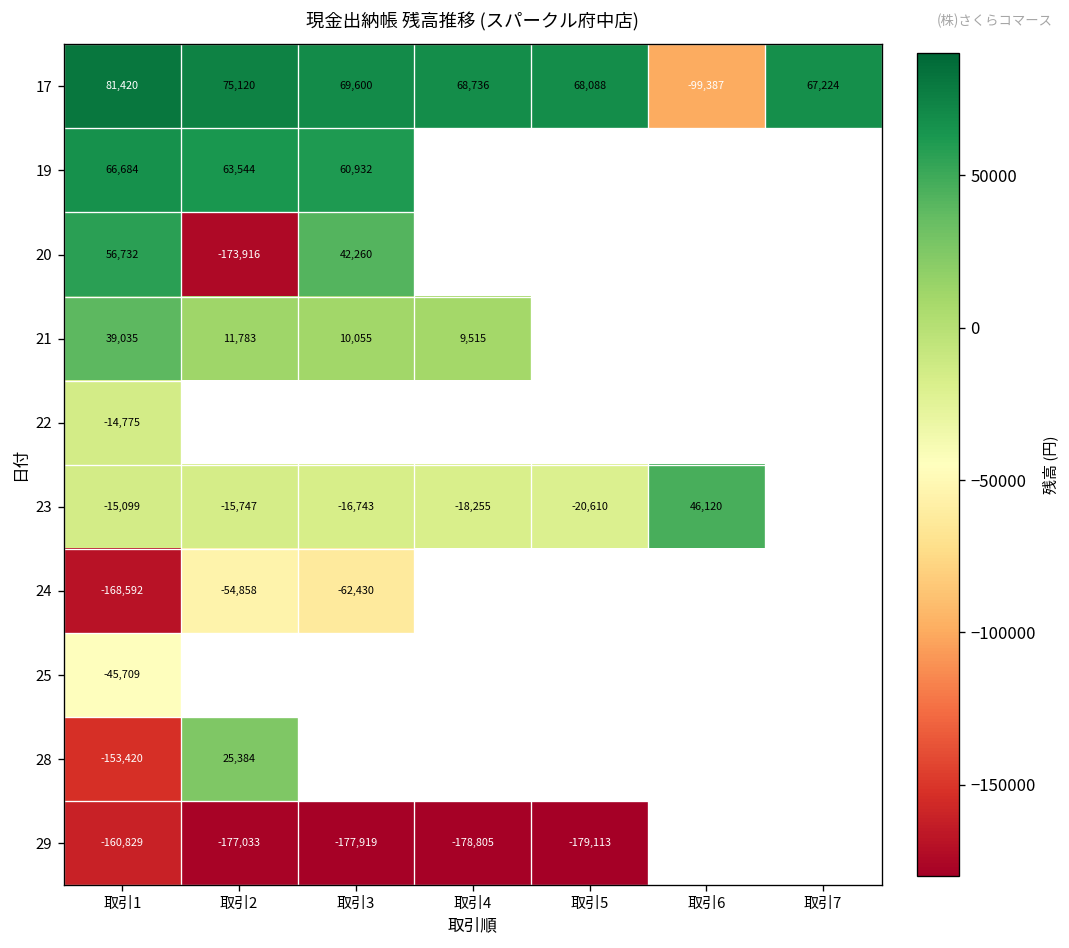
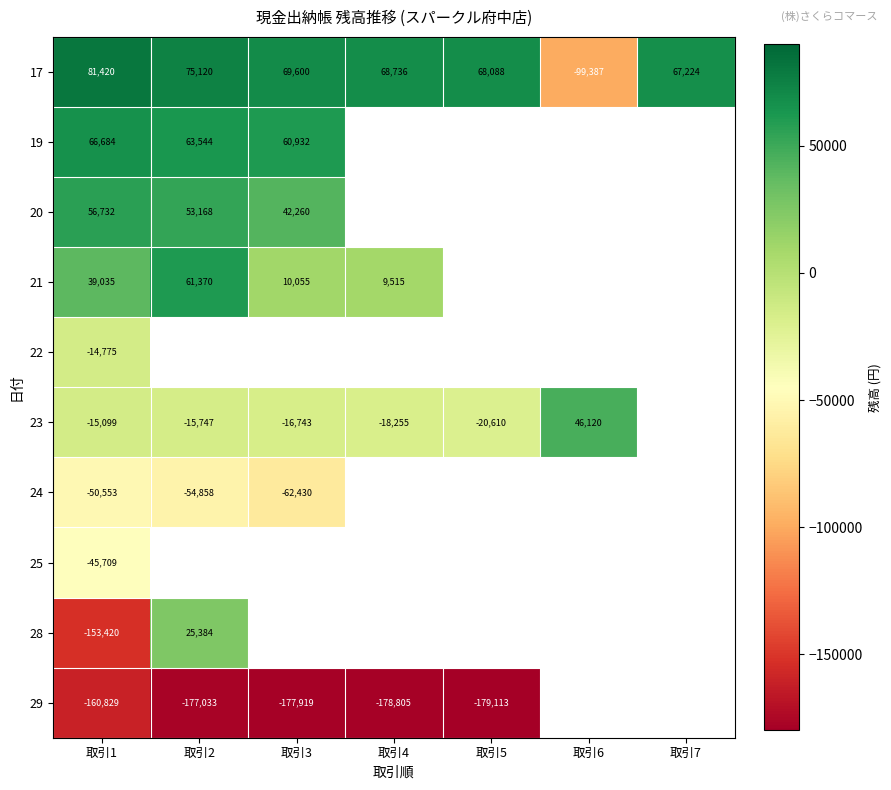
  {
    "17": {
      "取引1": "81,420",
      "取引2": "75,120",
      "取引3": "69,600",
      "取引4": "68,736",
      "取引5": "68,088",
      "取引6": "-99,387",
      "取引7": "67,224"
    },
    "19": {
      "取引1": "66,684",
      "取引2": "63,544",
      "取引3": "60,932"
    },
    "20": {
      "取引1": "56,732",
-     "取引2": "-173,916",
+     "取引2": "53,168",
      "取引3": "42,260"
    },
    "21": {
      "取引1": "39,035",
-     "取引2": "11,783",
+     "取引2": "61,370",
      "取引3": "10,055",
      "取引4": "9,515"
    },
    "22": {
      "取引1": "-14,775"
    },
    "23": {
      "取引1": "-15,099",
      "取引2": "-15,747",
      "取引3": "-16,743",
      "取引4": "-18,255",
      "取引5": "-20,610",
      "取引6": "46,120"
    },
    "24": {
-     "取引1": "-168,592",
+     "取引1": "-50,553",
      "取引2": "-54,858",
      "取引3": "-62,430"
    },
    "25": {
      "取引1": "-45,709"
    },
    "28": {
      "取引1": "-153,420",
      "取引2": "25,384"
    },
    "29": {
      "取引1": "-160,829",
      "取引2": "-177,033",
      "取引3": "-177,919",
      "取引4": "-178,805",
      "取引5": "-179,113"
    }
  }
